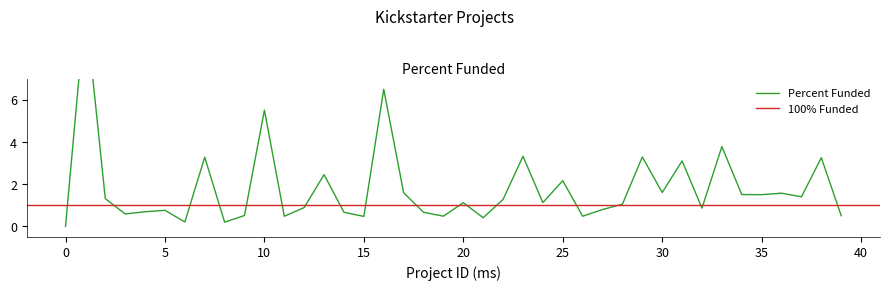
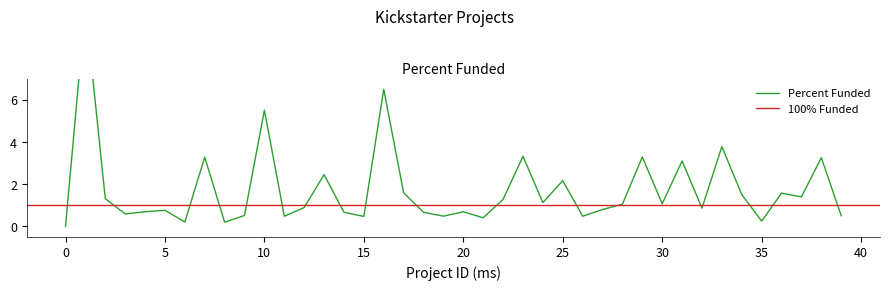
  {
    "0": 0.0,
    "5": 0.8,
    "10": 5.5,
    "15": 0.5,
-   "20": 1.1,
+   "20": 0.7,
    "25": 2.2,
-   "30": 1.6,
-   "35": 1.5
+   "30": 1.1,
+   "35": 0.3
  }
